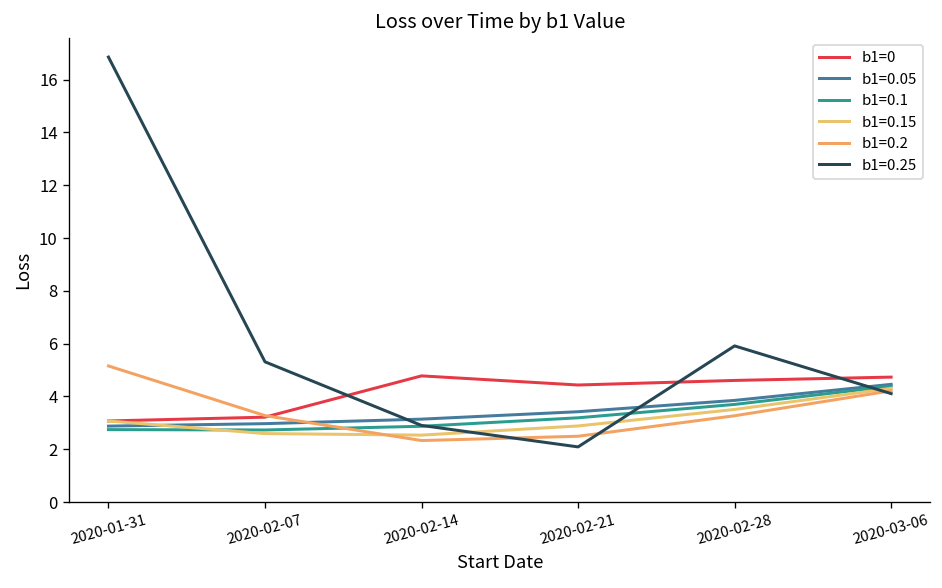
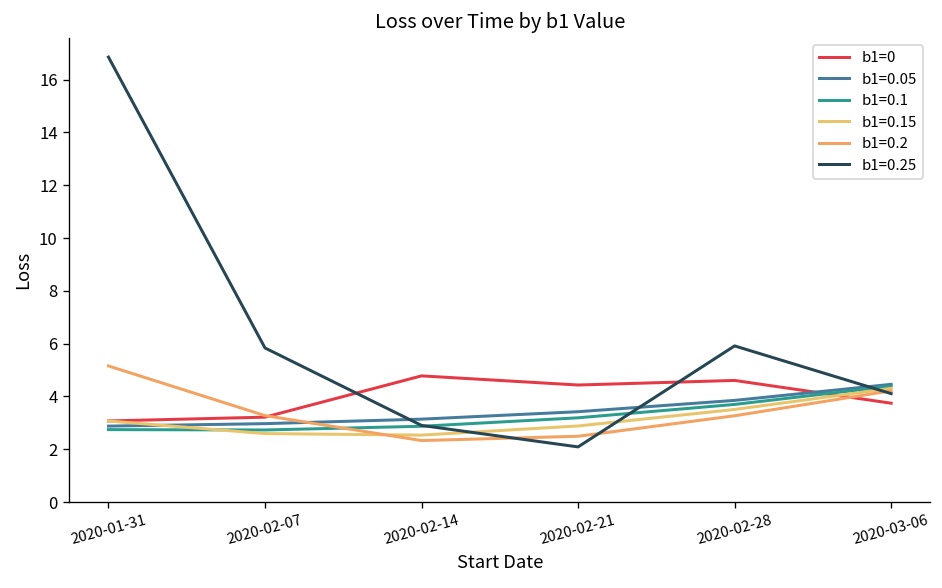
  {
    "b1=0": {
      "2020-02-14": 4.8,
      "2020-02-21": 4.4,
      "2020-02-28": 4.6,
-     "2020-03-06": 4.7
+     "2020-03-06": 3.7
    },
    "b1=0.25": {
      "2020-01-31": 16.9,
-     "2020-02-07": 5.3,
+     "2020-02-07": 5.8,
      "2020-02-21": 2.1,
      "2020-02-28": 5.9
    }
  }
